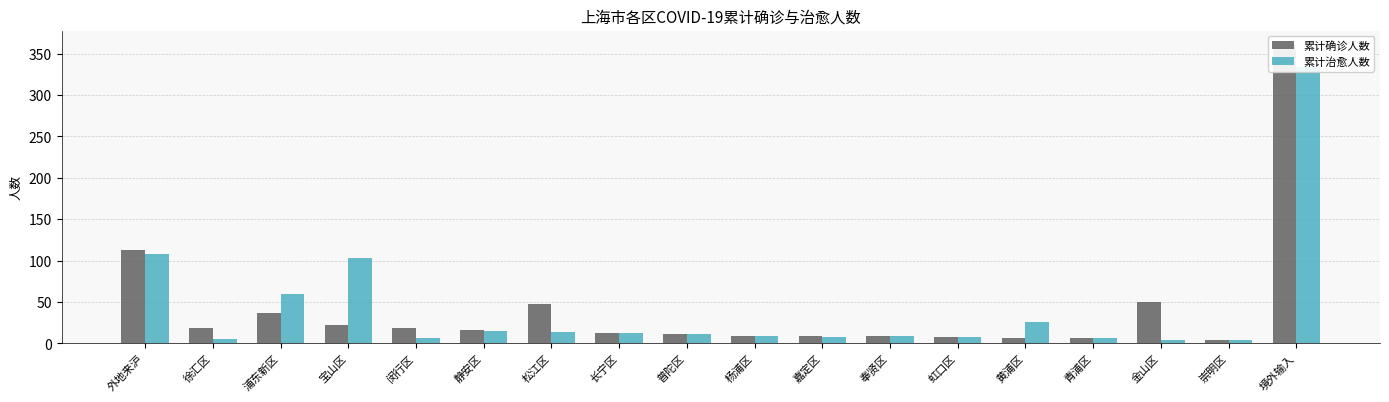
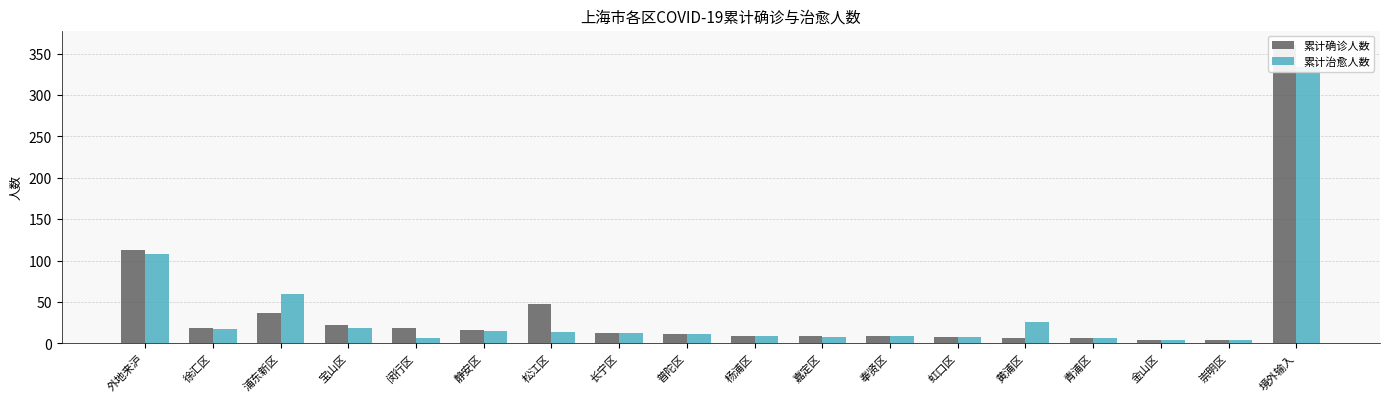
  {
    "累计确诊人数": {
      "外地来沪": 110,
      "徐汇区": 20,
      "浦东新区": 40,
      "宝山区": 20,
      "闵行区": 20,
      "静安区": 20,
      "松江区": 50,
      "长宁区": 10,
      "普陀区": 10,
      "杨浦区": 10,
      "嘉定区": 10,
      "奉贤区": 10,
      "虹口区": 10,
      "黄浦区": 10,
      "青浦区": 10,
-     "金山区": 50,
+     "金山区": 0,
      "崇明区": 0
    },
    "累计治愈人数": {
      "外地来沪": 110,
-     "徐汇区": 10,
+     "徐汇区": 20,
      "浦东新区": 60,
-     "宝山区": 100,
+     "宝山区": 20,
      "闵行区": 10,
      "静安区": 20,
      "松江区": 10,
      "长宁区": 10,
      "普陀区": 10,
      "杨浦区": 10,
      "嘉定区": 10,
      "奉贤区": 10,
      "虹口区": 10,
      "黄浦区": 30,
      "青浦区": 10,
      "金山区": 0,
      "崇明区": 0
    }
  }
